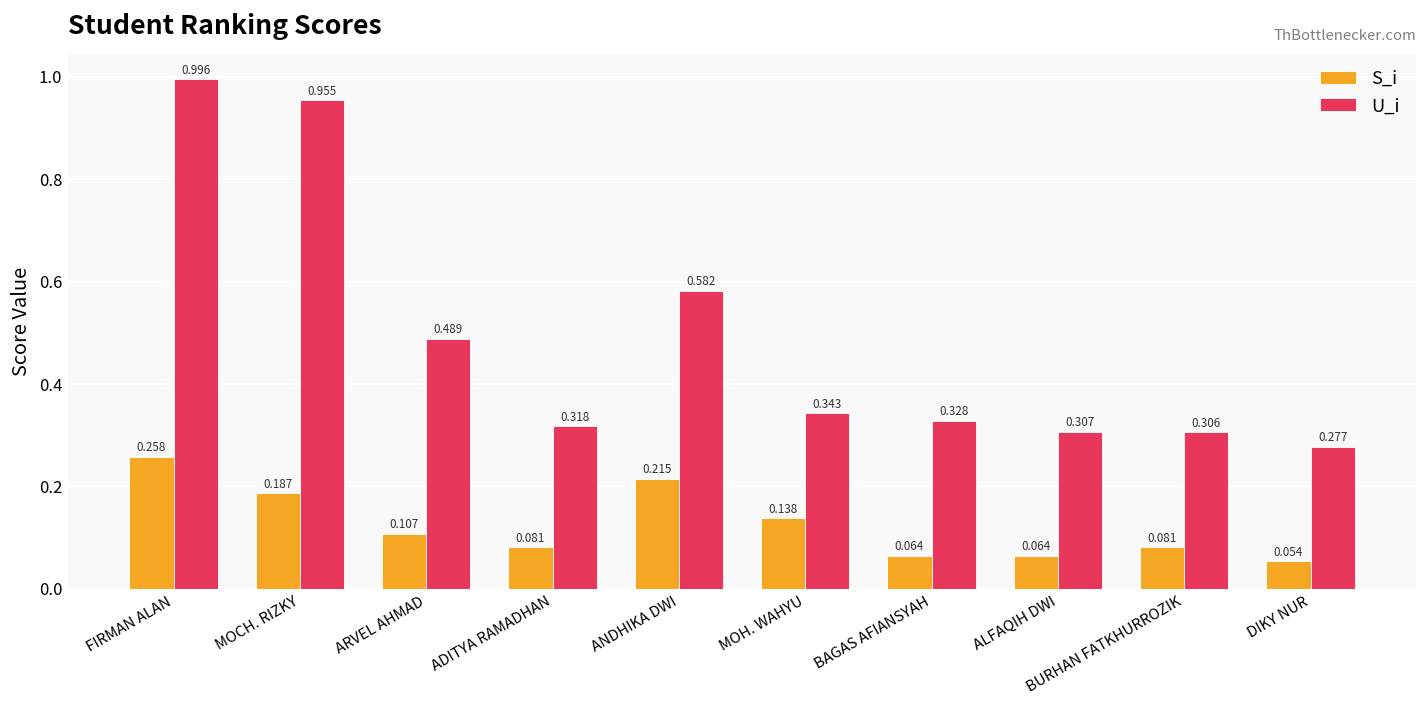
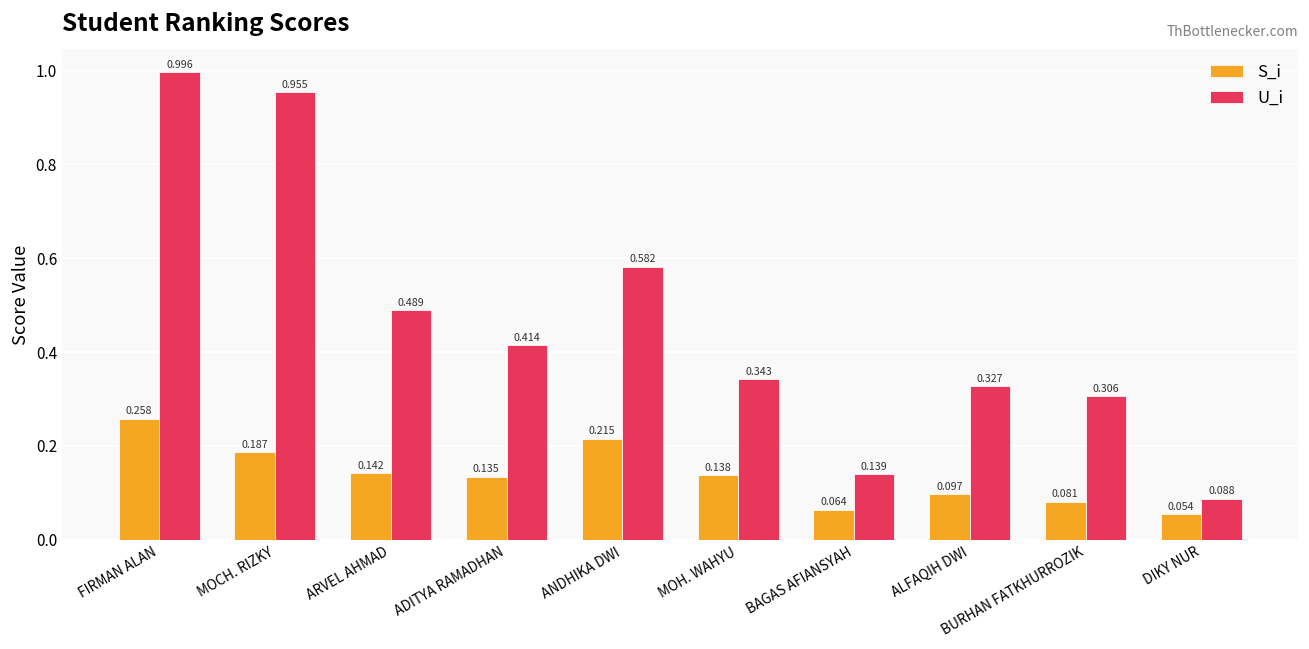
  {
    "S_i": {
      "FIRMAN ALAN": 0.258,
      "MOCH. RIZKY": 0.187,
-     "ARVEL AHMAD": 0.107,
-     "ADITYA RAMADHAN": 0.081,
+     "ARVEL AHMAD": 0.142,
+     "ADITYA RAMADHAN": 0.135,
      "ANDHIKA DWI": 0.215,
      "MOH. WAHYU": 0.138,
      "BAGAS AFIANSYAH": 0.064,
-     "ALFAQIH DWI": 0.064,
+     "ALFAQIH DWI": 0.097,
      "BURHAN FATKHURROZIK": 0.081,
      "DIKY NUR": 0.054
    },
    "U_i": {
      "FIRMAN ALAN": 0.996,
      "MOCH. RIZKY": 0.955,
      "ARVEL AHMAD": 0.489,
-     "ADITYA RAMADHAN": 0.318,
+     "ADITYA RAMADHAN": 0.414,
      "ANDHIKA DWI": 0.582,
      "MOH. WAHYU": 0.343,
-     "BAGAS AFIANSYAH": 0.328,
-     "ALFAQIH DWI": 0.307,
+     "BAGAS AFIANSYAH": 0.139,
+     "ALFAQIH DWI": 0.327,
      "BURHAN FATKHURROZIK": 0.306,
-     "DIKY NUR": 0.277
+     "DIKY NUR": 0.088
    }
  }
